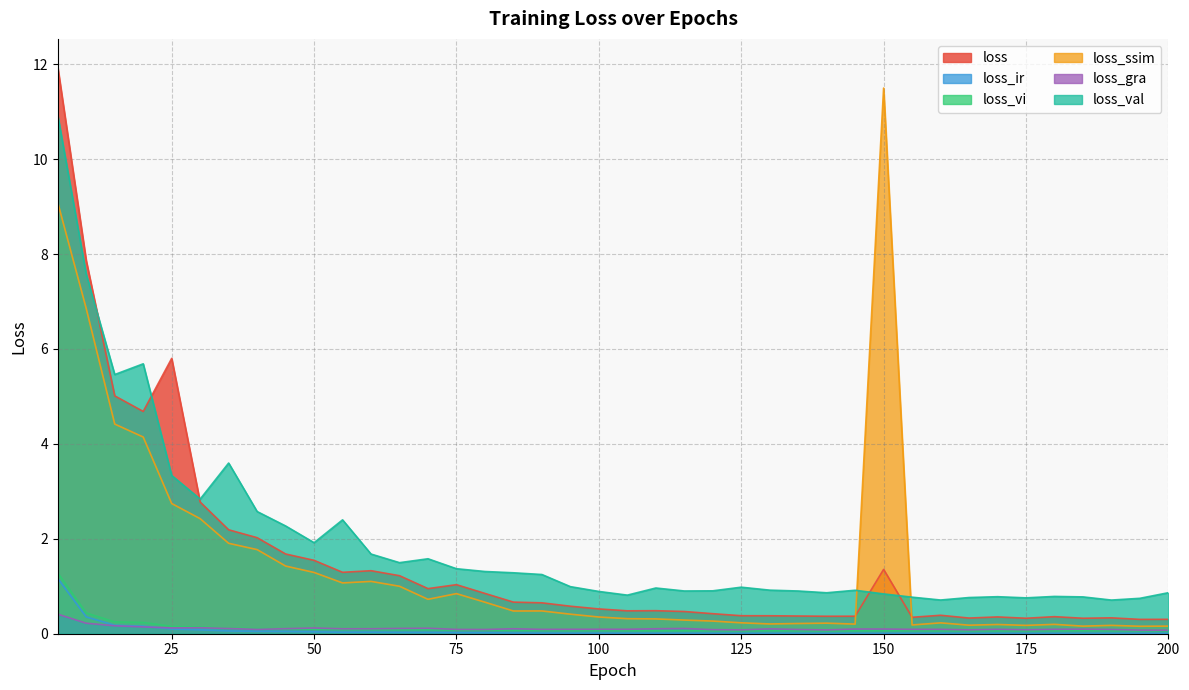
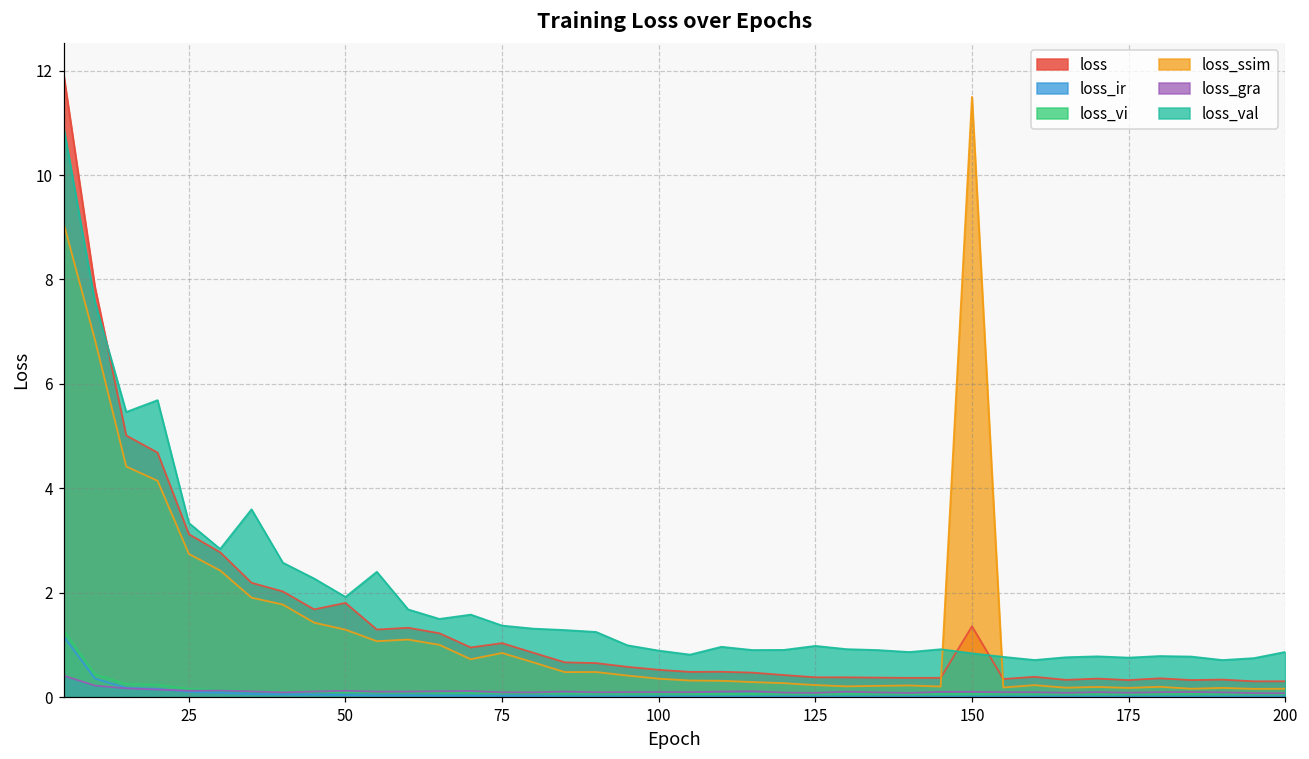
  {
    "loss": {
-     "25": 5.8,
-     "50": 1.5,
+     "25": 3.1,
+     "50": 1.8,
      "75": 1.0,
      "100": 0.5,
      "125": 0.4,
      "150": 1.4,
      "175": 0.3,
      "200": 0.3
    },
    "loss_ir": {
      "50": 0.0,
      "75": 0.0,
      "100": 0.0,
      "125": 0.0,
      "150": 0.0,
      "175": 0.0,
      "200": 0.0
    },
    "loss_ssim": {
      "25": 2.7,
      "50": 1.3,
      "75": 0.8,
      "100": 0.4,
      "125": 0.2,
      "150": 11.5,
      "175": 0.2,
      "200": 0.2
    }
  }
